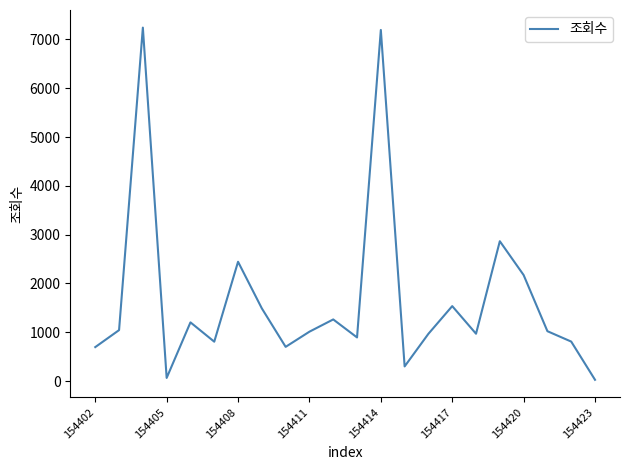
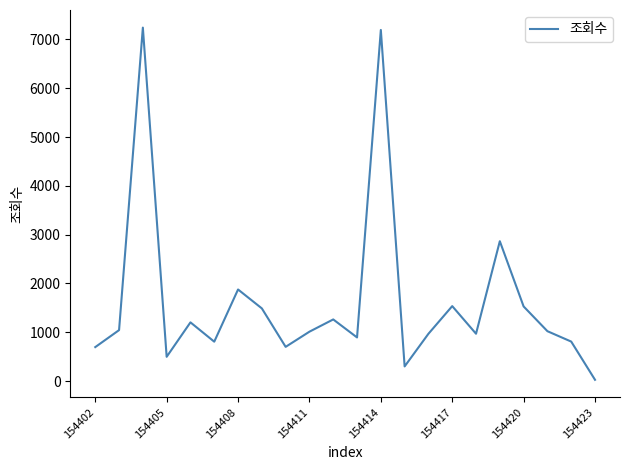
  {
    "154402": 700,
-   "154405": 100,
-   "154408": 2400,
+   "154405": 500,
+   "154408": 1900,
    "154411": 1000,
    "154414": 7200,
    "154417": 1500,
-   "154420": 2200,
+   "154420": 1500,
    "154423": 0
  }
